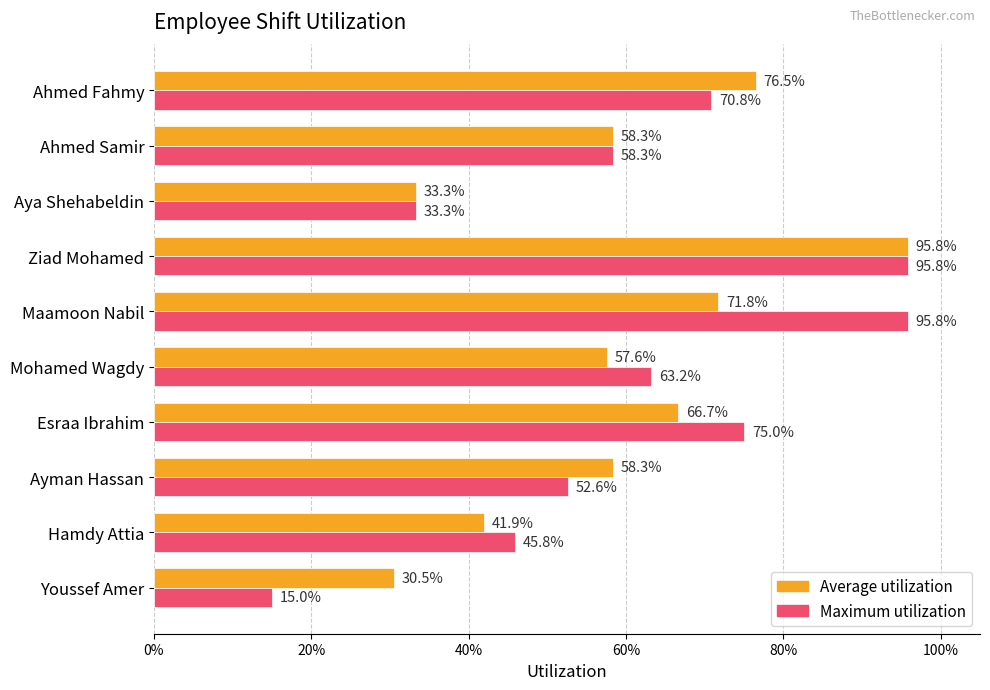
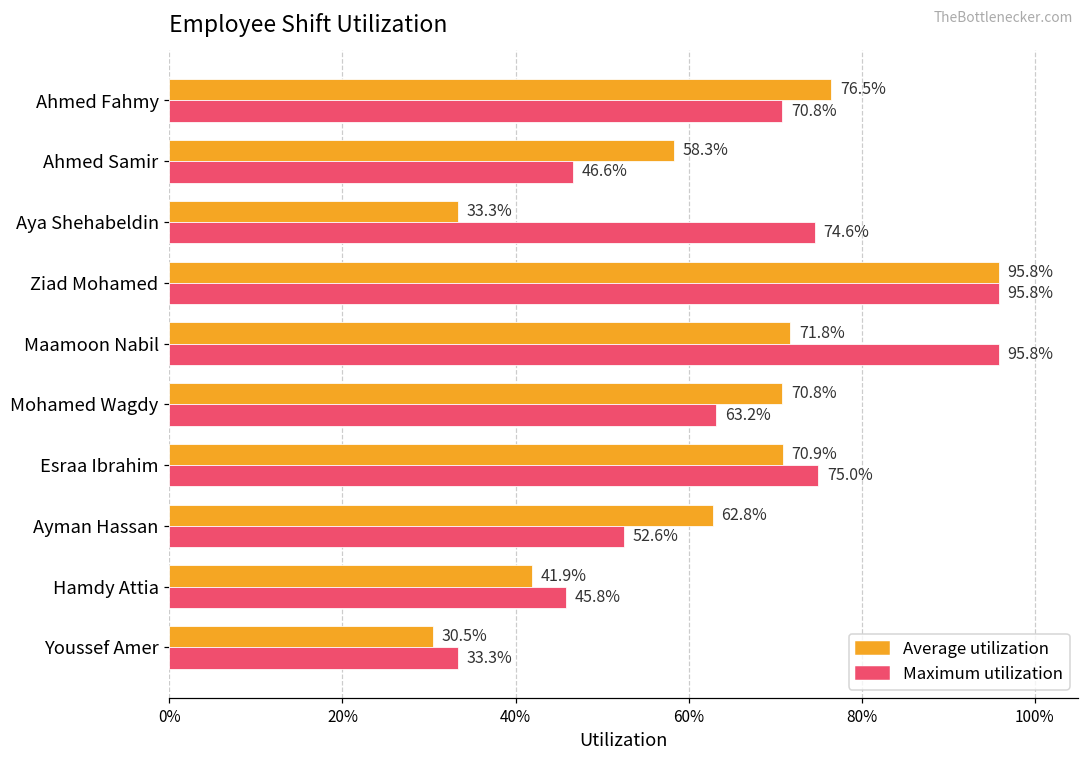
  {
    "Average utilization": {
      "Ahmed Fahmy": "76.5%",
      "Ahmed Samir": "58.3%",
      "Aya Shehabeldin": "33.3%",
      "Ziad Mohamed": "95.8%",
      "Maamoon Nabil": "71.8%",
-     "Mohamed Wagdy": "57.6%",
-     "Esraa Ibrahim": "66.7%",
-     "Ayman Hassan": "58.3%",
+     "Mohamed Wagdy": "70.8%",
+     "Esraa Ibrahim": "70.9%",
+     "Ayman Hassan": "62.8%",
      "Hamdy Attia": "41.9%",
      "Youssef Amer": "30.5%"
    },
    "Maximum utilization": {
      "Ahmed Fahmy": "70.8%",
-     "Ahmed Samir": "58.3%",
-     "Aya Shehabeldin": "33.3%",
+     "Ahmed Samir": "46.6%",
+     "Aya Shehabeldin": "74.6%",
      "Ziad Mohamed": "95.8%",
      "Maamoon Nabil": "95.8%",
      "Mohamed Wagdy": "63.2%",
      "Esraa Ibrahim": "75.0%",
      "Ayman Hassan": "52.6%",
      "Hamdy Attia": "45.8%",
-     "Youssef Amer": "15.0%"
+     "Youssef Amer": "33.3%"
    }
  }
